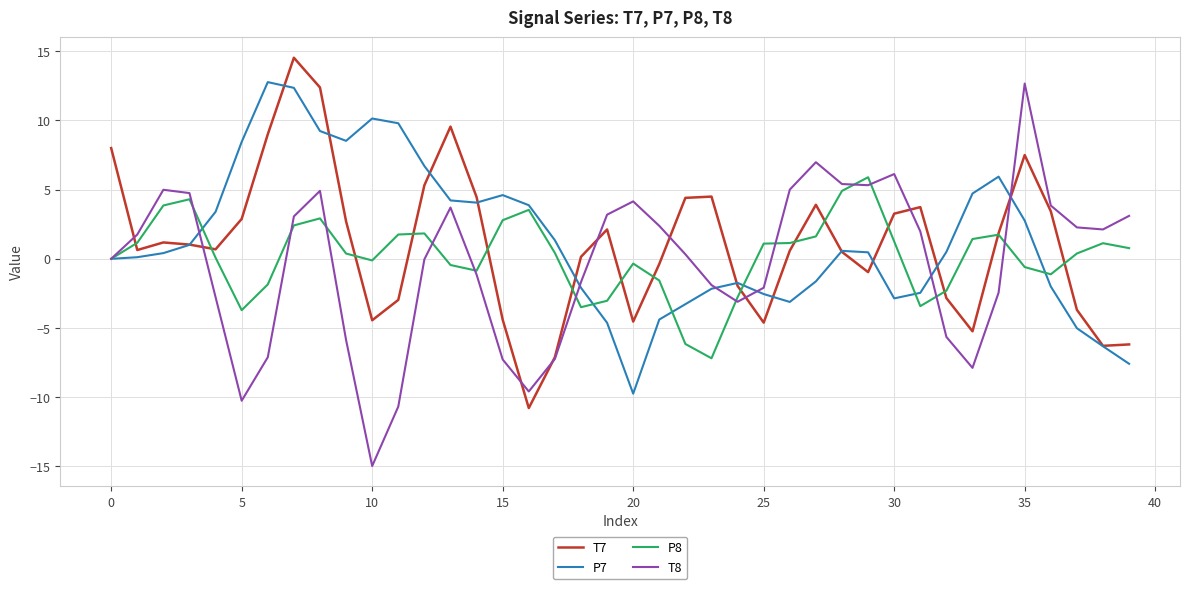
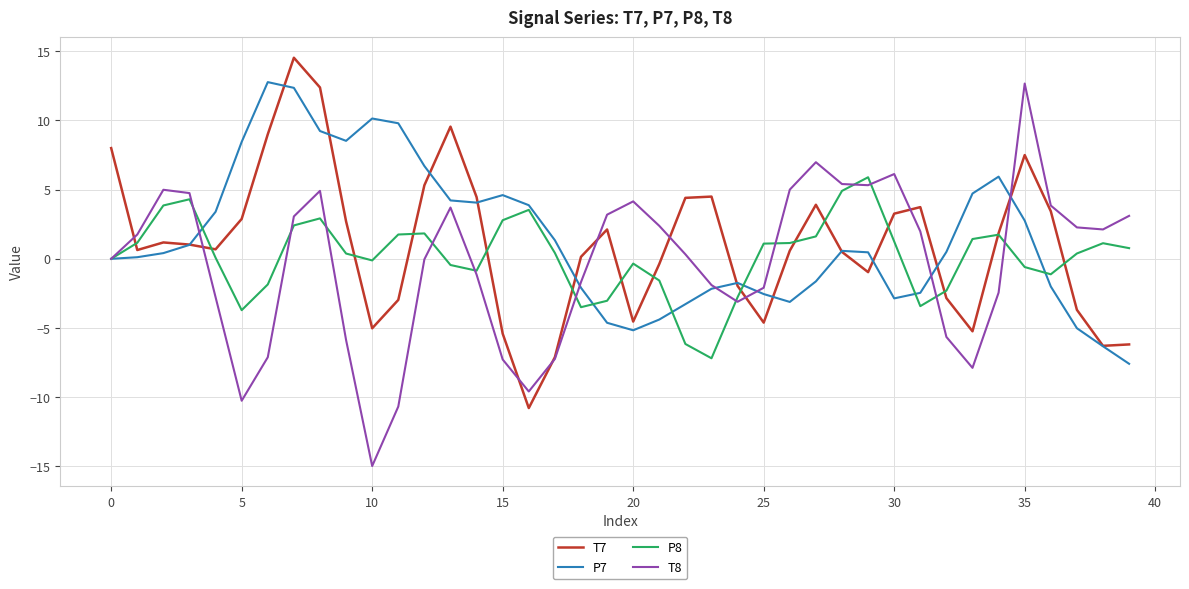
  {
    "T7": {
      "0": 8.0,
      "5": 2.9,
-     "10": -4.4,
-     "15": -4.4,
+     "10": -5.0,
+     "15": -5.4,
      "20": -4.5,
      "25": -4.6,
      "30": 3.3,
      "35": 7.5
    },
    "P7": {
      "5": 8.4,
      "10": 10.1,
      "15": 4.6,
-     "20": -9.7,
+     "20": -5.2,
      "25": -2.5,
      "30": -2.9,
      "35": 2.8
    },
    "P8": {
      "5": -3.7,
      "10": -0.1,
      "15": 2.8,
      "20": -0.3,
      "25": 1.1,
      "30": 1.3,
      "35": -0.6
    },
    "T8": {
      "5": -10.3,
      "10": -15.0,
      "15": -7.3,
      "20": 4.1,
      "25": -2.1,
      "30": 6.1,
      "35": 12.7
    }
  }
